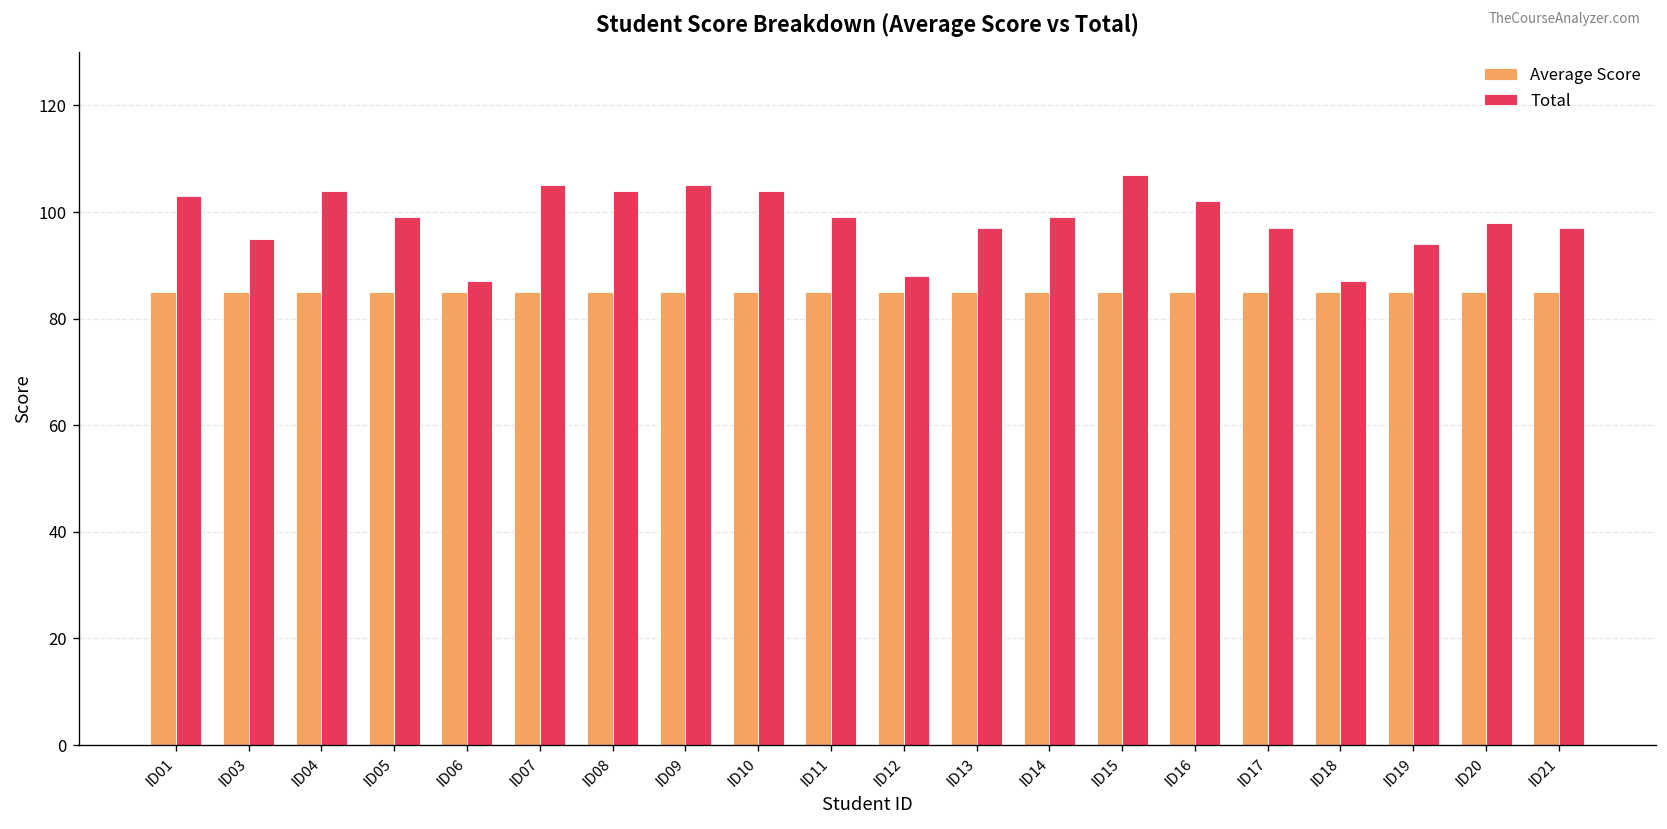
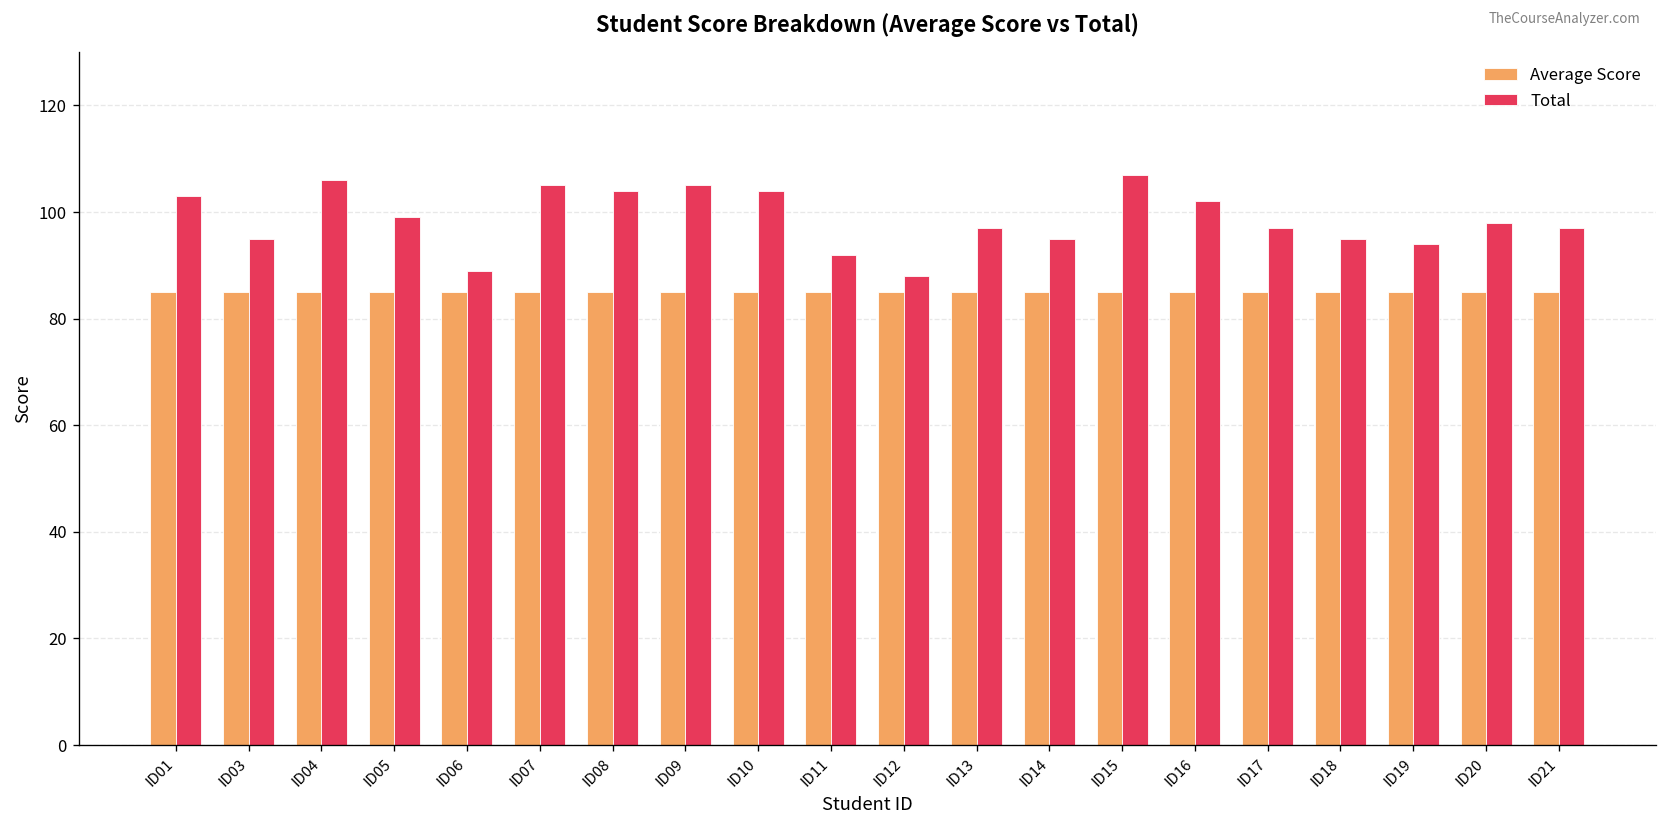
  {
    "Average Score": {
      "ID01": 85,
      "ID03": 85,
      "ID04": 85,
      "ID05": 85,
      "ID06": 85,
      "ID07": 85,
      "ID08": 85,
      "ID09": 85,
      "ID10": 85,
      "ID11": 85,
      "ID12": 85,
      "ID13": 85,
      "ID14": 85,
      "ID15": 85,
      "ID16": 85,
      "ID17": 85,
      "ID18": 85,
      "ID19": 85,
      "ID20": 85,
      "ID21": 85
    },
    "Total": {
      "ID01": 103,
      "ID03": 95,
-     "ID04": 104,
+     "ID04": 106,
      "ID05": 99,
-     "ID06": 87,
+     "ID06": 89,
      "ID07": 105,
      "ID08": 104,
      "ID09": 105,
      "ID10": 104,
-     "ID11": 99,
+     "ID11": 92,
      "ID12": 88,
      "ID13": 97,
-     "ID14": 99,
+     "ID14": 95,
      "ID15": 107,
      "ID16": 102,
      "ID17": 97,
-     "ID18": 87,
+     "ID18": 95,
      "ID19": 94,
      "ID20": 98,
      "ID21": 97
    }
  }
